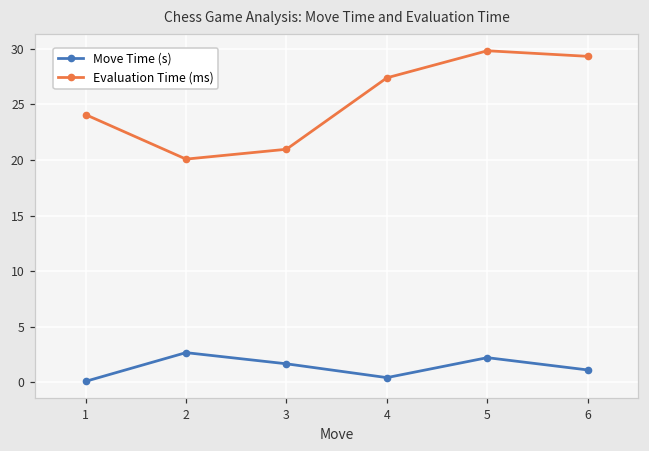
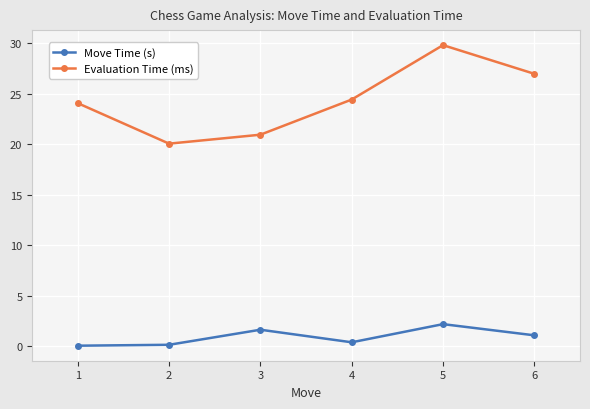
  {
    "Move Time (s)": {
      "1": 0.1,
-     "2": 2.7,
+     "2": 0.2,
      "3": 1.7,
      "4": 0.4,
      "5": 2.2,
      "6": 1.1
    },
    "Evaluation Time (ms)": {
      "1": 24.1,
      "2": 20.1,
      "3": 21.0,
-     "4": 27.4,
+     "4": 24.4,
      "5": 29.8,
-     "6": 29.3
+     "6": 27.0
    }
  }
